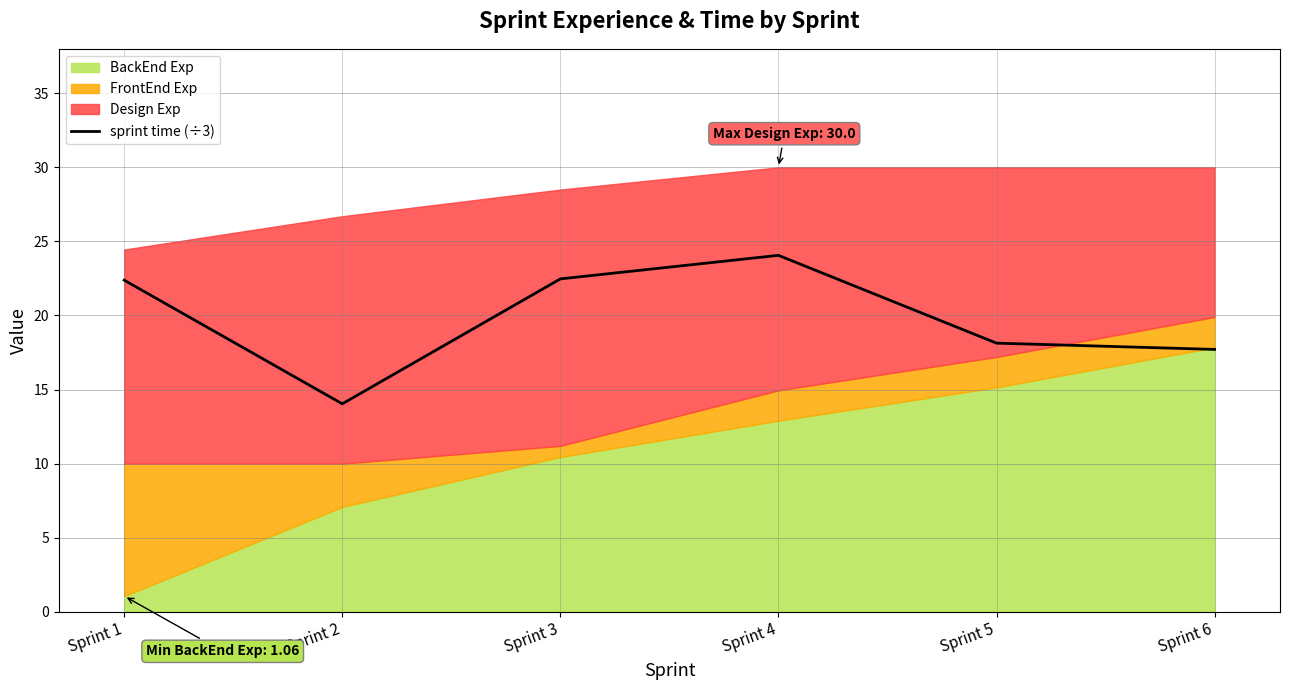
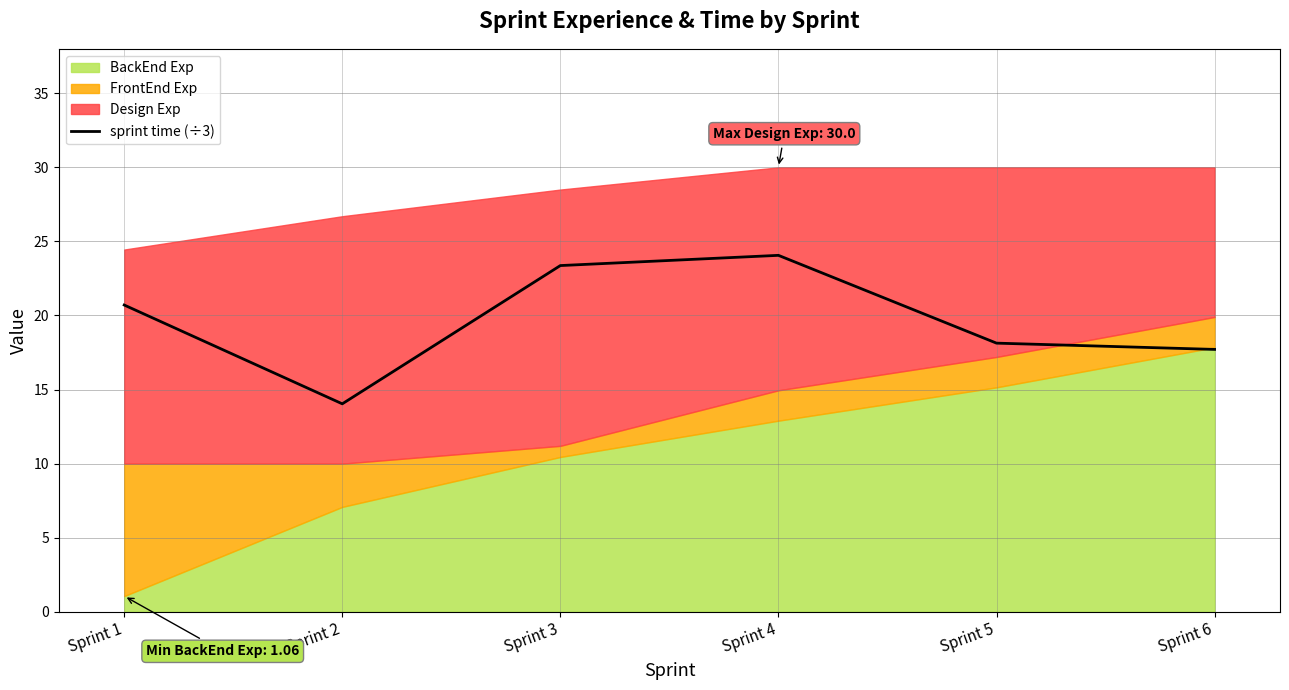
  {
    "sprint time (÷3)": {
-     "Sprint 1": 22.4,
+     "Sprint 1": 20.7,
      "Sprint 2": 14.0,
-     "Sprint 3": 22.5,
+     "Sprint 3": 23.4,
      "Sprint 4": 24.1,
      "Sprint 5": 18.1
    },
    "BackEnd Exp": {
      "Sprint 2": 7.1,
      "Sprint 3": 10.5,
      "Sprint 4": 12.9,
      "Sprint 5": 15.2
    }
  }
